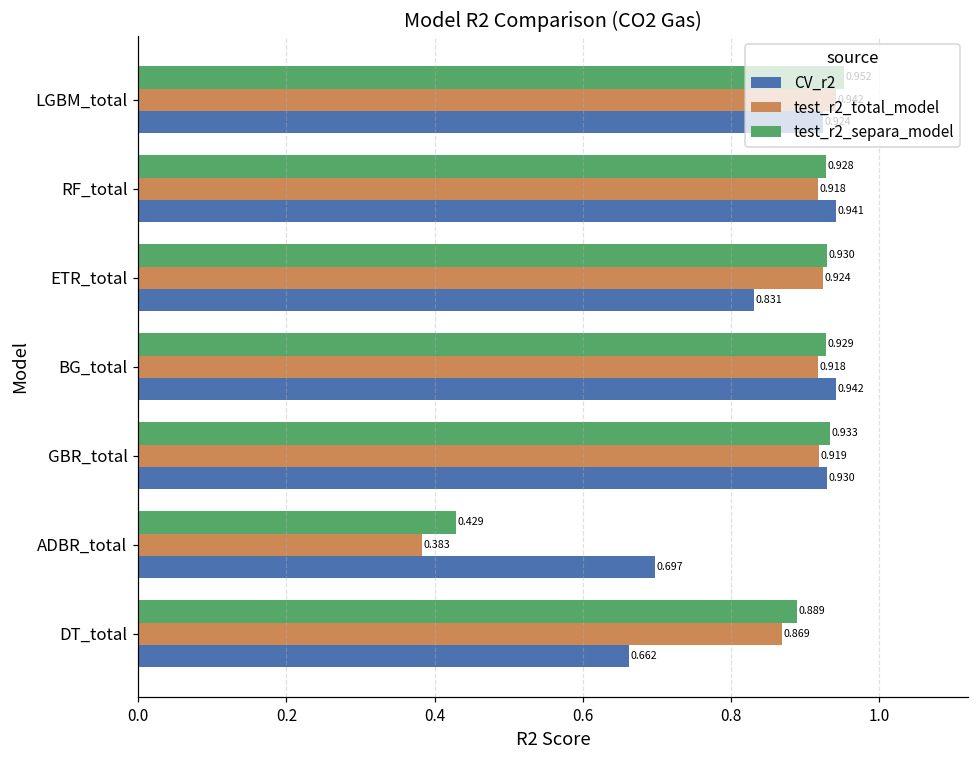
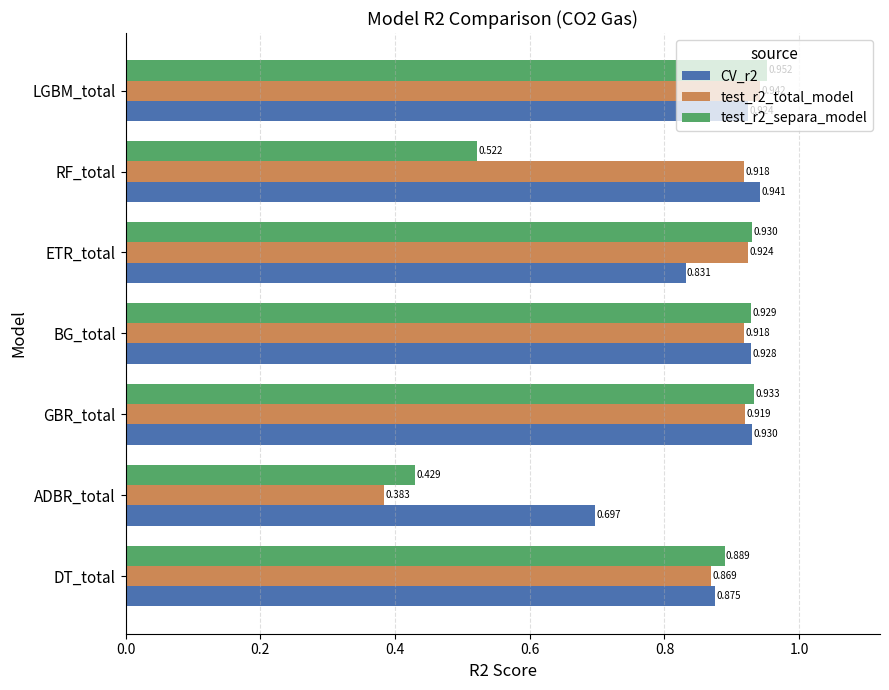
  {
    "CV_r2": {
      "RF_total": 0.941,
      "ETR_total": 0.831,
-     "BG_total": 0.942,
+     "BG_total": 0.928,
      "GBR_total": 0.930,
      "ADBR_total": 0.697,
-     "DT_total": 0.662
+     "DT_total": 0.875
    },
    "test_r2_total_model": {
      "RF_total": 0.918,
      "ETR_total": 0.924,
      "BG_total": 0.918,
      "GBR_total": 0.919,
      "ADBR_total": 0.383,
      "DT_total": 0.869
    },
    "test_r2_separa_model": {
-     "RF_total": 0.928,
+     "RF_total": 0.522,
      "ETR_total": 0.930,
      "BG_total": 0.929,
      "GBR_total": 0.933,
      "ADBR_total": 0.429,
      "DT_total": 0.889
    }
  }
